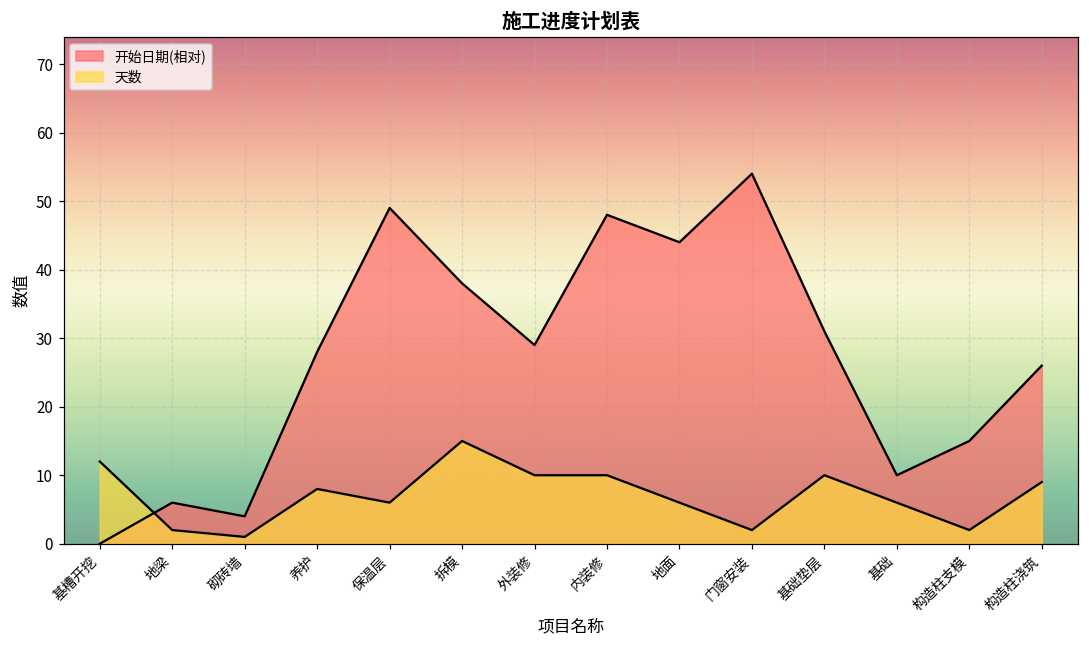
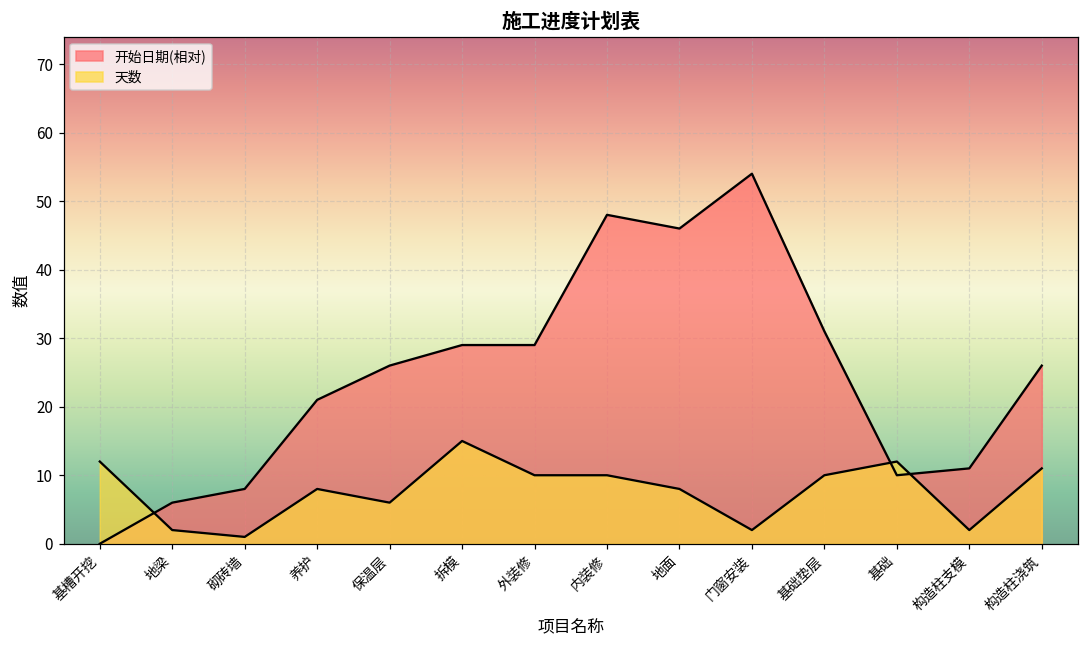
  {
    "开始日期(相对)": {
      "基槽开挖": 0,
      "地梁": 6,
-     "砌砖墙": 4,
-     "养护": 28,
-     "保温层": 49,
-     "拆模": 38,
+     "砌砖墙": 8,
+     "养护": 21,
+     "保温层": 26,
+     "拆模": 29,
      "外装修": 29,
      "内装修": 48,
-     "地面": 44,
+     "地面": 46,
      "门窗安装": 54,
      "基础垫层": 31,
      "基础": 10,
-     "构造柱支模": 15,
+     "构造柱支模": 11,
      "构造柱浇筑": 26
    },
    "天数": {
      "基槽开挖": 12,
      "地梁": 2,
      "砌砖墙": 1,
      "养护": 8,
      "保温层": 6,
      "拆模": 15,
      "外装修": 10,
      "内装修": 10,
-     "地面": 6,
+     "地面": 8,
      "门窗安装": 2,
      "基础垫层": 10,
-     "基础": 6,
+     "基础": 12,
      "构造柱支模": 2,
-     "构造柱浇筑": 9
+     "构造柱浇筑": 11
    }
  }
